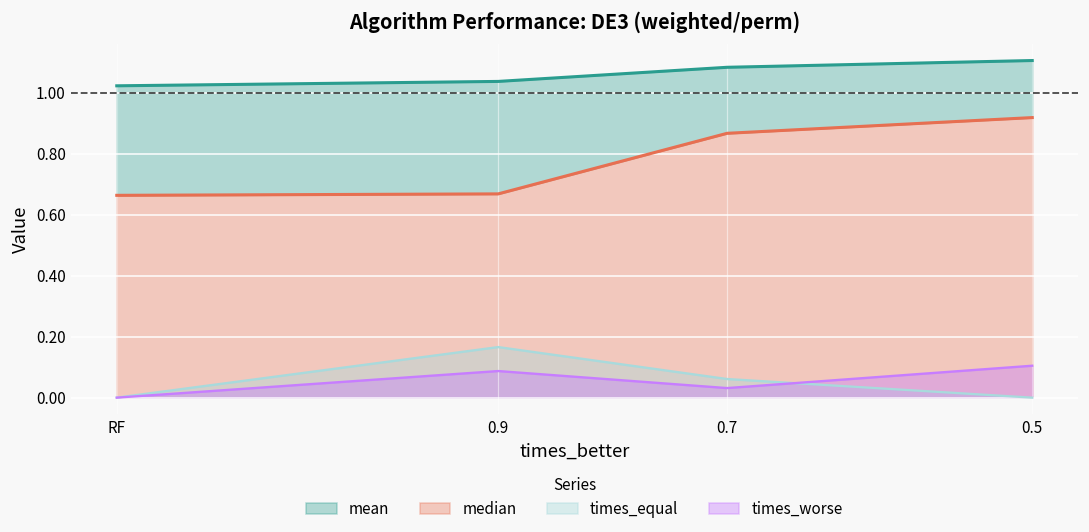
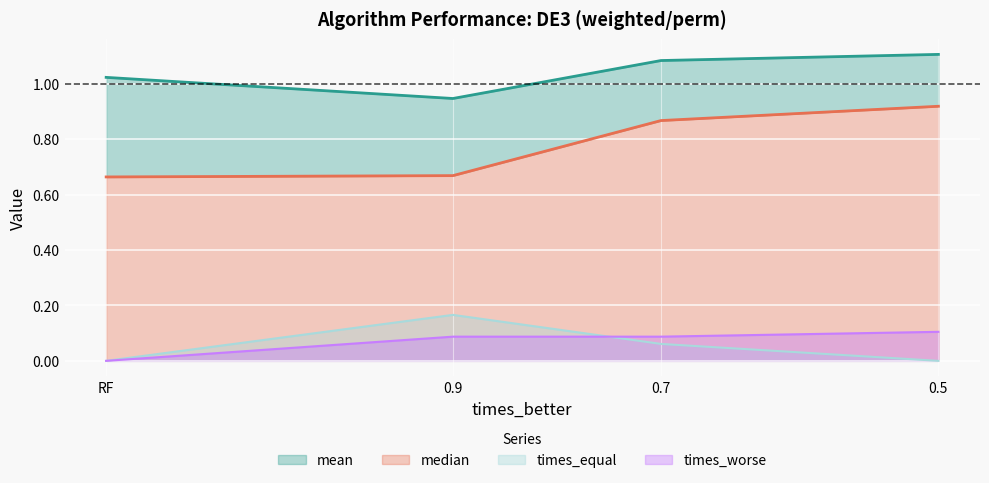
  {
    "mean": {
      "RF": 1.02,
-     "0.9": 1.04,
+     "0.9": 0.95,
      "0.7": 1.08,
      "0.5": 1.11
    },
    "median": {
      "RF": 0.66,
      "0.9": 0.67,
      "0.7": 0.87,
      "0.5": 0.92
    },
    "times_equal": {
      "0.9": 0.17,
      "0.7": 0.06,
      "0.5": 0.00
    },
    "times_worse": {
      "0.9": 0.09,
-     "0.7": 0.03,
+     "0.7": 0.09,
      "0.5": 0.10
    }
  }
